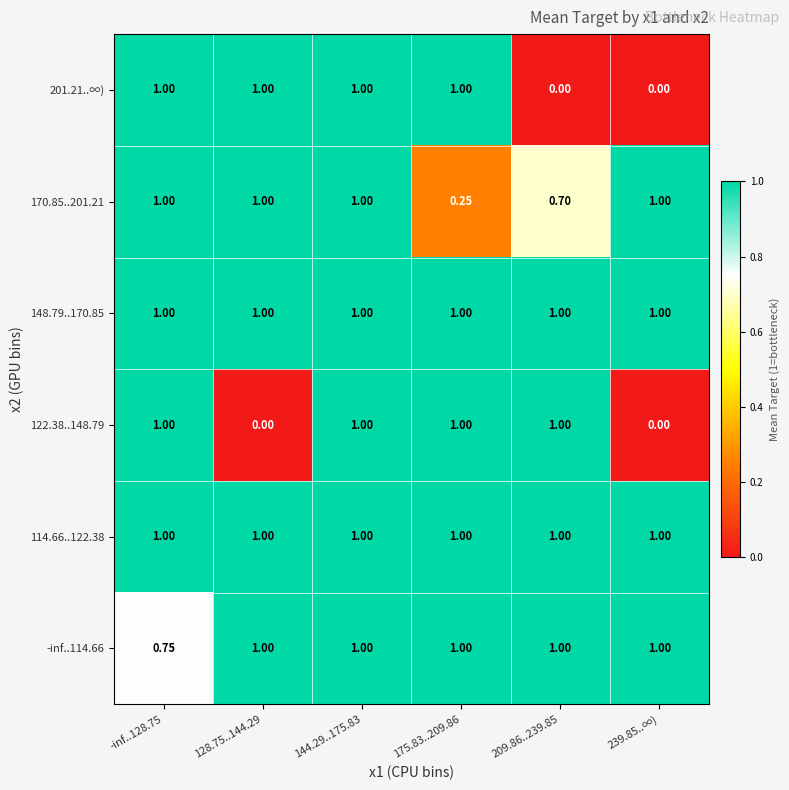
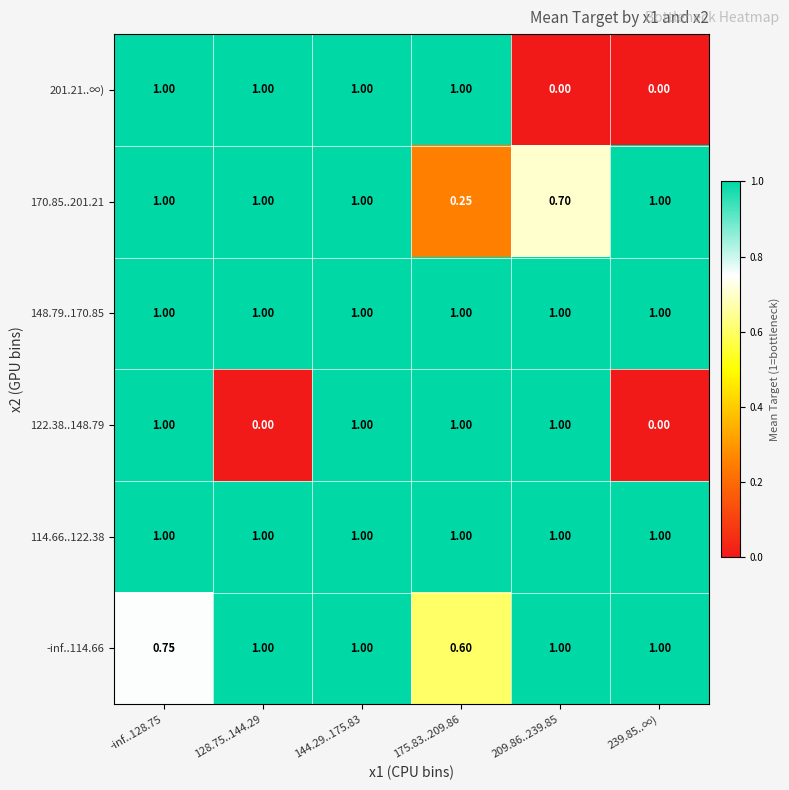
  {
    "201.21..∞)": {
      "-inf..128.75": 1.00,
      "128.75..144.29": 1.00,
      "144.29..175.83": 1.00,
      "175.83..209.86": 1.00,
      "209.86..239.85": 0.00,
      "239.85..∞)": 0.00
    },
    "170.85..201.21": {
      "-inf..128.75": 1.00,
      "128.75..144.29": 1.00,
      "144.29..175.83": 1.00,
      "175.83..209.86": 0.25,
      "209.86..239.85": 0.70,
      "239.85..∞)": 1.00
    },
    "148.79..170.85": {
      "-inf..128.75": 1.00,
      "128.75..144.29": 1.00,
      "144.29..175.83": 1.00,
      "175.83..209.86": 1.00,
      "209.86..239.85": 1.00,
      "239.85..∞)": 1.00
    },
    "122.38..148.79": {
      "-inf..128.75": 1.00,
      "128.75..144.29": 0.00,
      "144.29..175.83": 1.00,
      "175.83..209.86": 1.00,
      "209.86..239.85": 1.00,
      "239.85..∞)": 0.00
    },
    "114.66..122.38": {
      "-inf..128.75": 1.00,
      "128.75..144.29": 1.00,
      "144.29..175.83": 1.00,
      "175.83..209.86": 1.00,
      "209.86..239.85": 1.00,
      "239.85..∞)": 1.00
    },
    "-inf..114.66": {
      "-inf..128.75": 0.75,
      "128.75..144.29": 1.00,
      "144.29..175.83": 1.00,
-     "175.83..209.86": 1.00,
+     "175.83..209.86": 0.60,
      "209.86..239.85": 1.00,
      "239.85..∞)": 1.00
    }
  }
